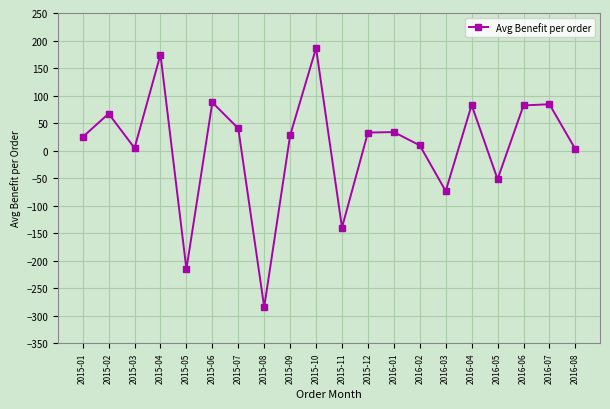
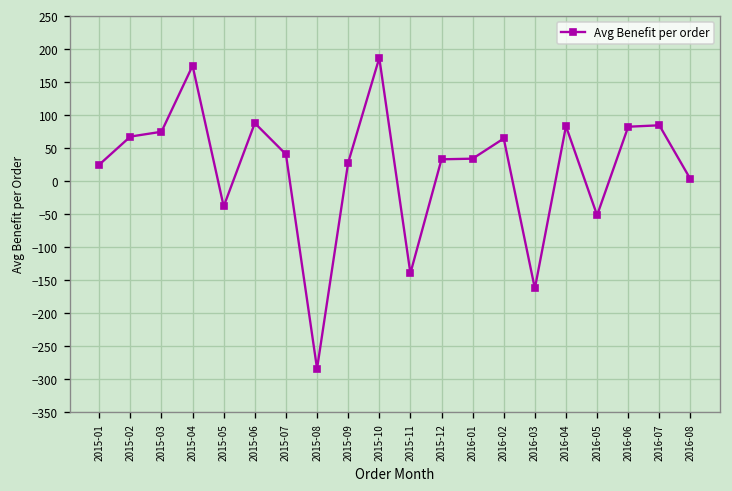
  {
    "2015-01": 20,
    "2015-02": 70,
-   "2015-03": 0,
+   "2015-03": 70,
    "2015-04": 170,
-   "2015-05": -220,
+   "2015-05": -40,
    "2015-06": 90,
    "2015-07": 40,
    "2015-08": -280,
    "2015-09": 30,
    "2015-10": 190,
    "2015-11": -140,
    "2015-12": 30,
    "2016-01": 30,
-   "2016-02": 10,
-   "2016-03": -70,
+   "2016-02": 60,
+   "2016-03": -160,
    "2016-04": 80,
    "2016-05": -50,
    "2016-06": 80,
    "2016-07": 80,
    "2016-08": 0
  }
